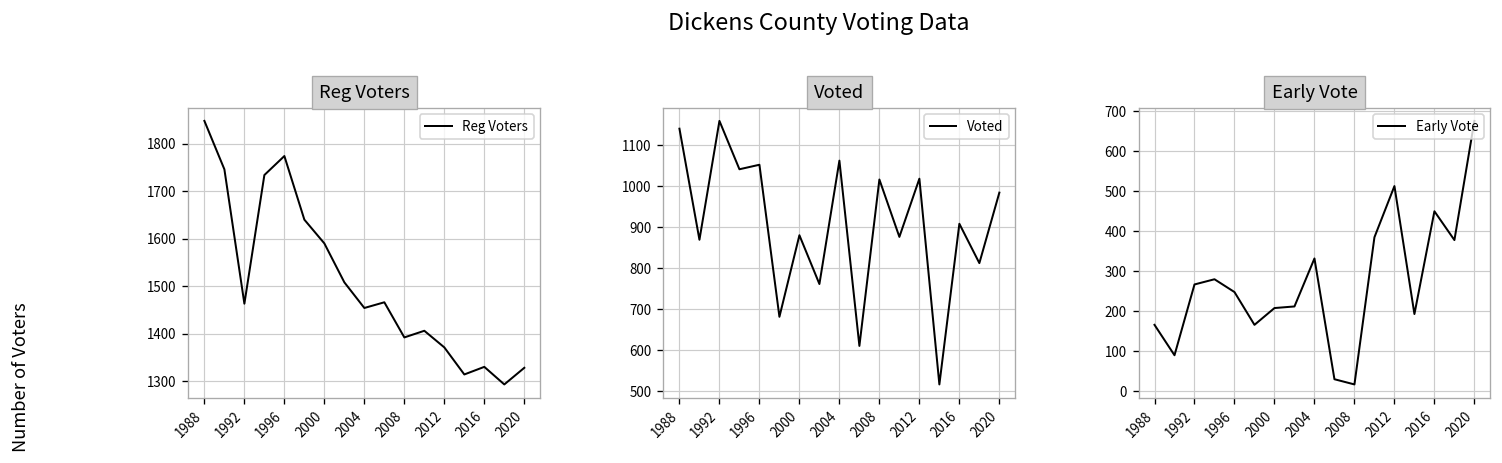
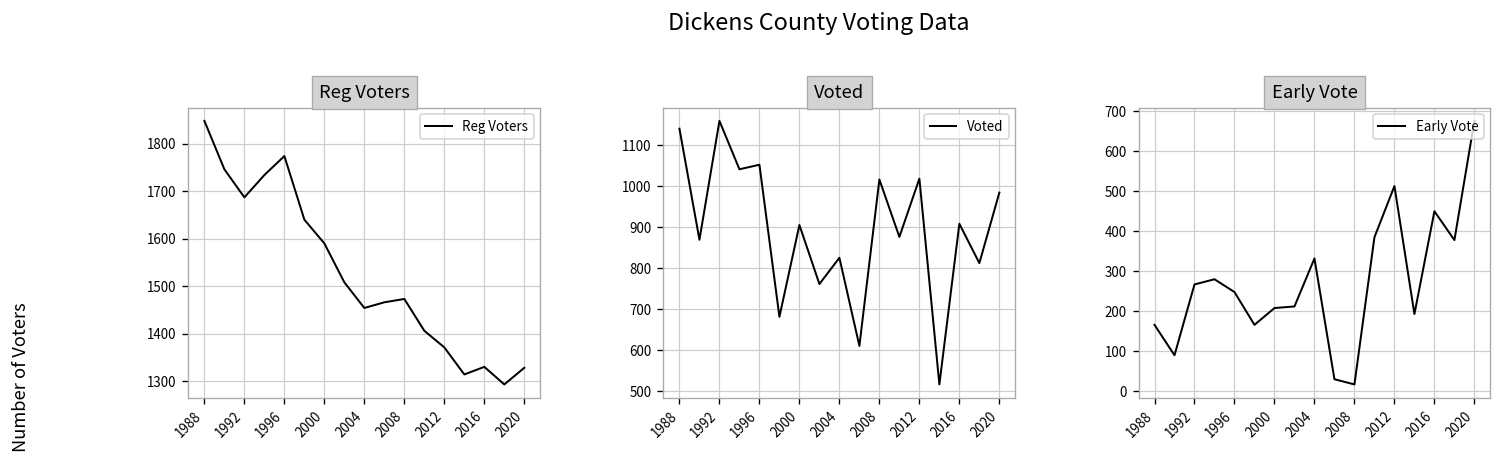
  {
    "Reg Voters": {
      "1988": 1850,
-     "1992": 1460,
+     "1992": 1690,
      "1996": 1770,
      "2000": 1590,
      "2004": 1450,
-     "2008": 1390,
+     "2008": 1470,
      "2012": 1370,
      "2016": 1330,
      "2020": 1330
    },
    "Voted": {
      "1988": 1140,
      "1992": 1160,
      "1996": 1050,
-     "2000": 880,
-     "2004": 1060,
+     "2000": 910,
+     "2004": 830,
      "2008": 1020,
      "2012": 1020,
      "2016": 910,
      "2020": 990
    },
    "Early Vote": {
      "1988": 170,
      "1992": 270,
      "1996": 250,
      "2000": 210,
      "2004": 330,
      "2008": 20,
      "2012": 510,
      "2016": 450
    }
  }
